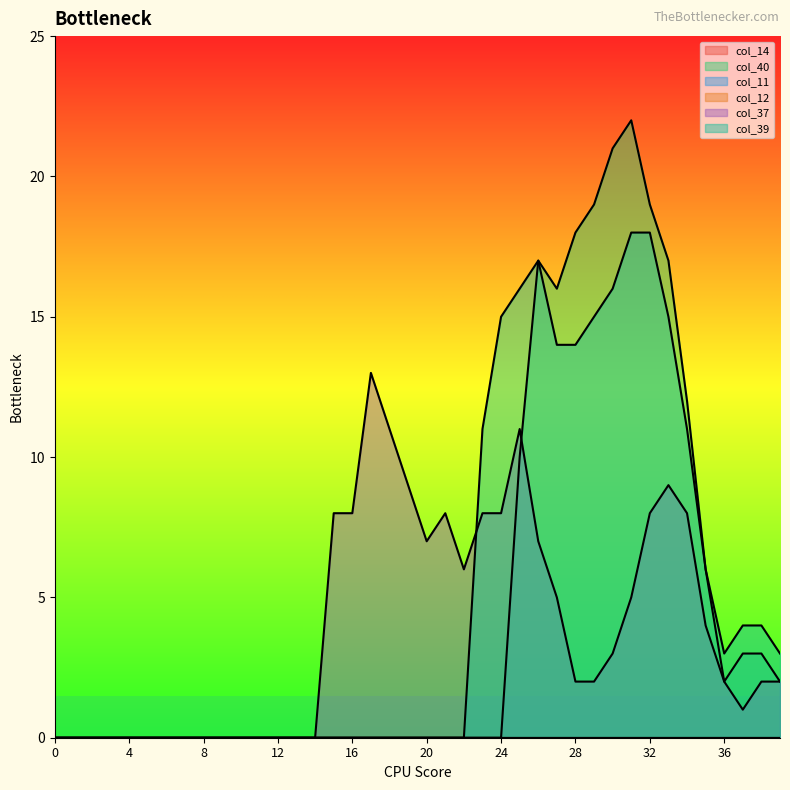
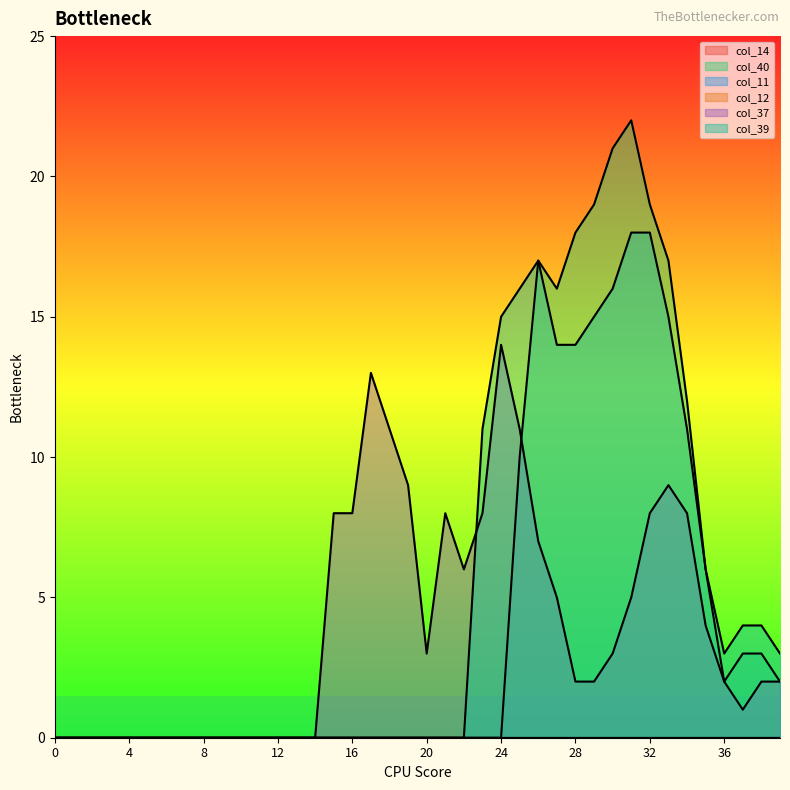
  {
    "col_12": {
      "28": 0,
      "32": 0,
      "36": 0
    },
    "col_37": {
      "16": 8,
-     "20": 7,
-     "24": 8,
+     "20": 3,
+     "24": 14,
      "28": 2,
      "32": 8
    }
  }
